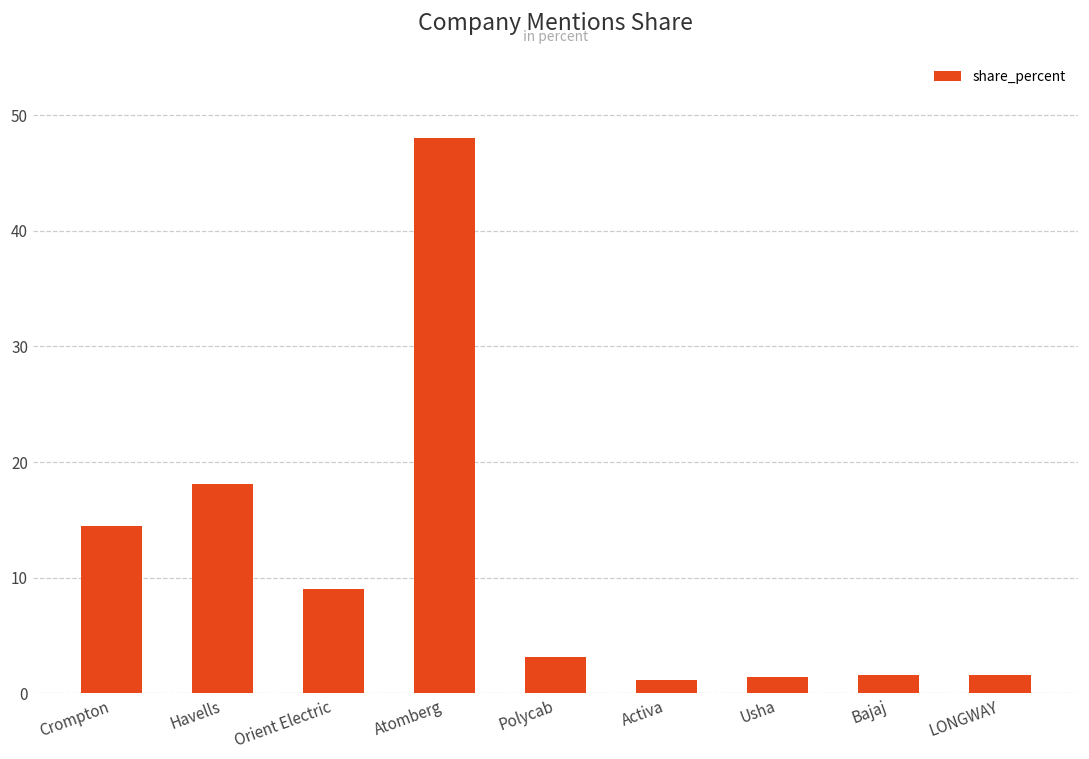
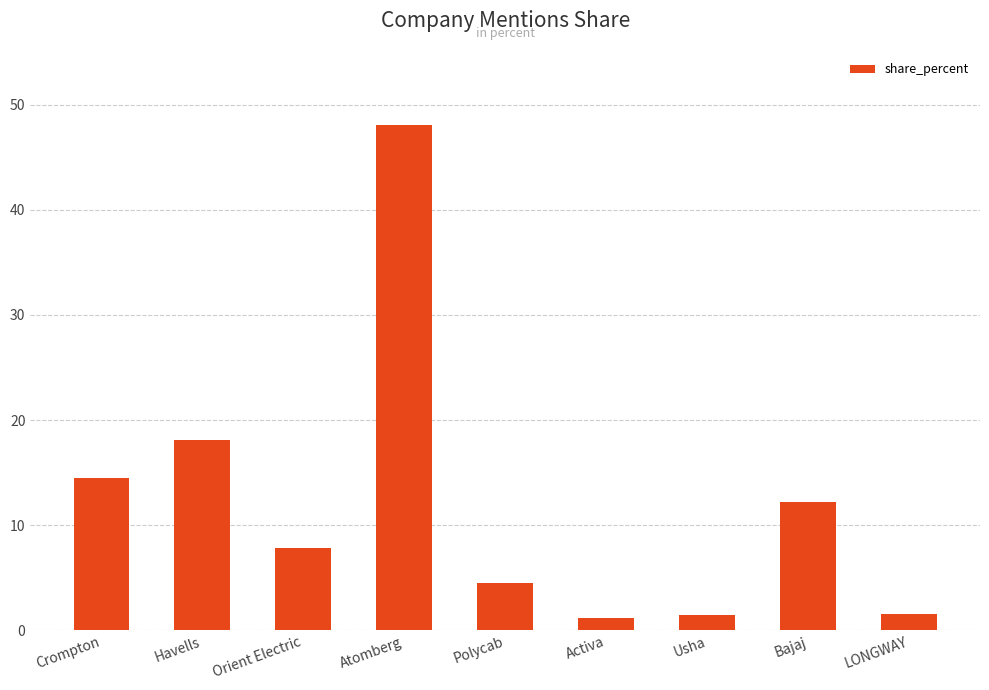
  {
    "Crompton": 14.5,
    "Havells": 18.1,
-   "Orient Electric": 9.0,
+   "Orient Electric": 7.9,
    "Atomberg": 48.0,
-   "Polycab": 3.2,
+   "Polycab": 4.5,
    "Activa": 1.2,
    "Usha": 1.5,
-   "Bajaj": 1.6,
+   "Bajaj": 12.2,
    "LONGWAY": 1.6
  }
